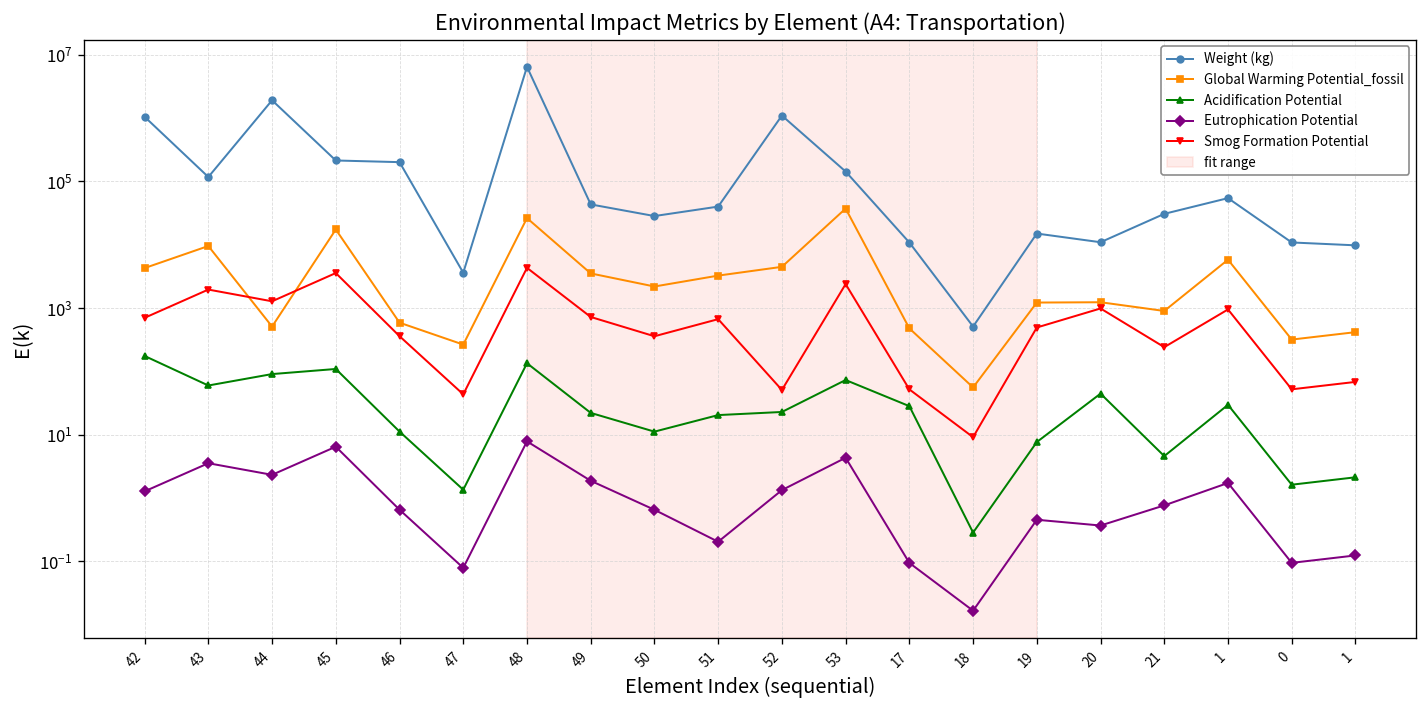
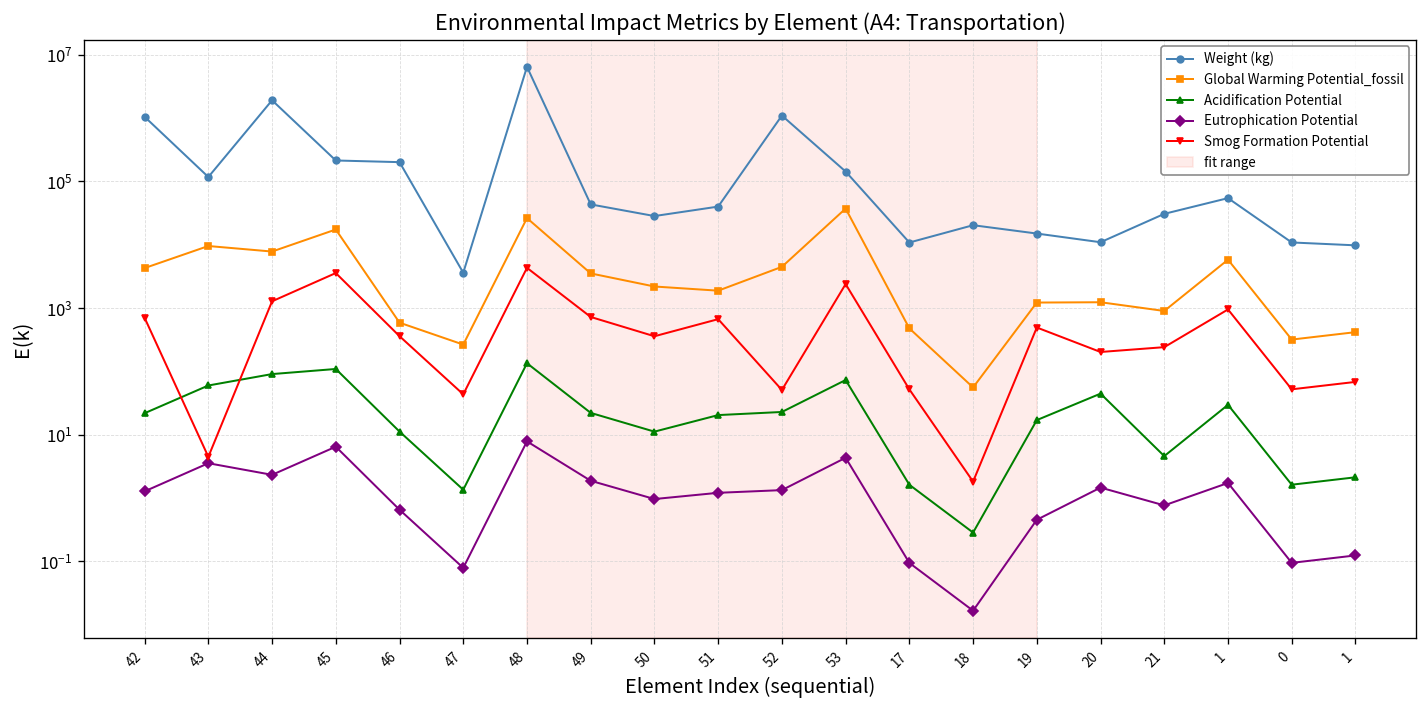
  {
    "Weight (kg)": {
      "42": 1000000,
      "43": 120000,
      "44": 1900000,
      "45": 210000,
      "46": 200000,
      "47": 4000,
      "48": 6000000,
      "49": 40000,
      "50": 30000,
      "51": 40000,
      "52": 1100000,
      "53": 140000,
      "17": 11000,
-     "18": 500,
+     "18": 20000,
      "19": 15000,
      "20": 11000,
      "21": 30000,
      "0": 11000
    },
    "Global Warming Potential_fossil": {
      "42": 4000,
      "43": 10000,
-     "44": 500,
+     "44": 8000,
      "45": 17000,
      "46": 600,
      "47": 300,
      "48": 30000,
      "49": 4000,
      "50": 2200,
-     "51": 3000,
+     "51": 1900,
      "52": 4000,
      "53": 40000,
      "17": 500,
      "18": 60,
      "19": 1200,
      "20": 1200,
      "21": 900,
      "0": 300
    },
    "Acidification Potential": {
-     "42": 170,
+     "42": 22,
      "43": 60,
      "44": 90,
      "45": 110,
      "46": 11,
      "47": 1.3,
      "48": 130,
      "49": 22,
      "50": 11,
      "51": 20,
      "52": 23,
      "53": 70,
-     "17": 30,
+     "17": 1.6,
      "18": 0.3,
-     "19": 8,
+     "19": 17,
      "20": 40,
      "21": 5,
      "0": 1.6
    },
    "Eutrophication Potential": {
      "42": 1.3,
      "43": 4,
      "44": 2,
      "45": 6,
      "46": 0.7,
      "47": 0.08,
      "48": 8,
      "49": 1.9,
-     "50": 0.7,
-     "51": 0.20,
+     "50": 1.0,
+     "51": 1.2,
      "52": 1.3,
      "53": 4,
      "17": 0.09,
      "18": 0.017,
      "19": 0.5,
-     "20": 0.4,
+     "20": 1.5,
      "21": 0.8,
      "0": 0.09
    },
    "Smog Formation Potential": {
      "42": 700,
-     "43": 2000,
+     "43": 4,
      "44": 1300,
      "45": 4000,
      "46": 400,
      "47": 40,
      "48": 4000,
      "49": 700,
      "50": 400,
      "51": 700,
      "52": 50,
      "53": 2000,
      "17": 50,
-     "18": 9,
+     "18": 1.8,
      "19": 500,
-     "20": 1000,
+     "20": 200,
      "21": 200,
      "0": 50
    }
  }
